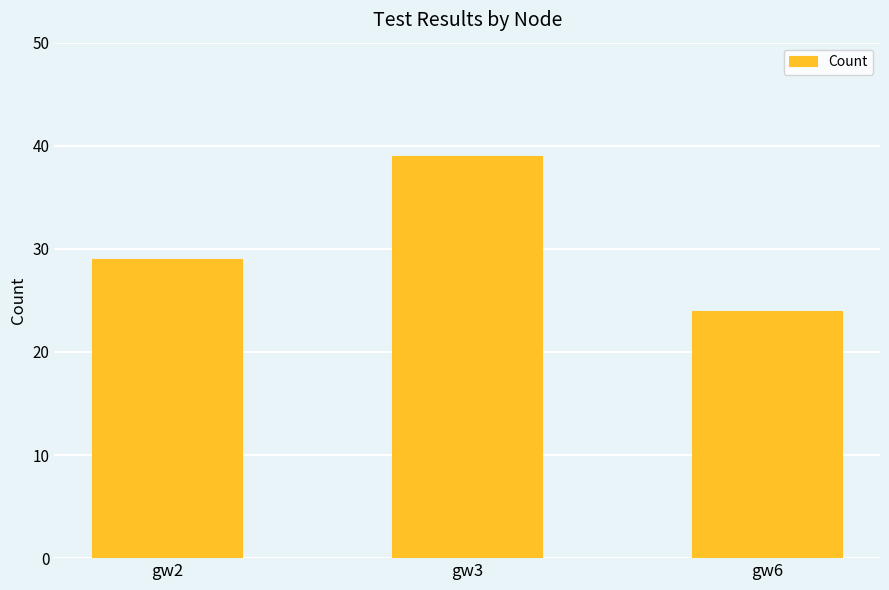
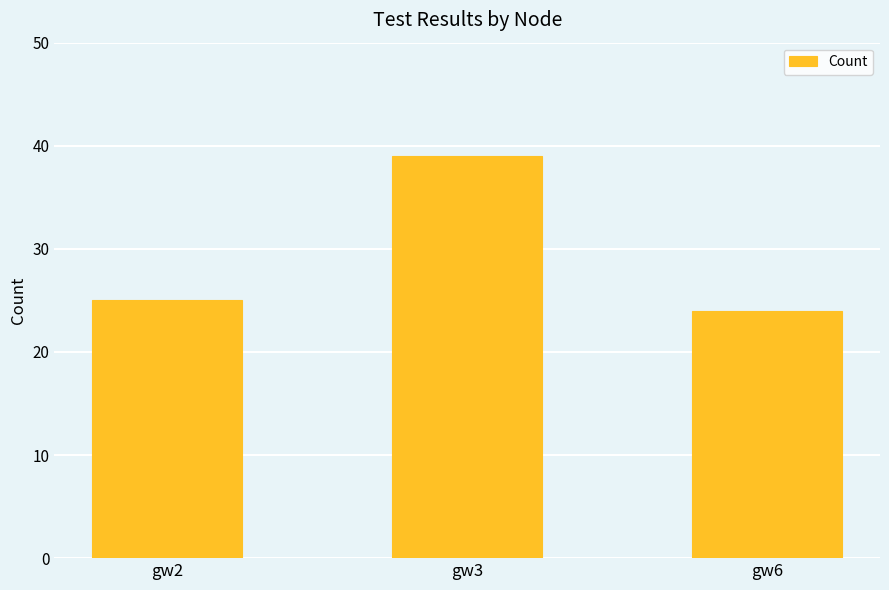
  {
-   "gw2": 29,
+   "gw2": 25,
    "gw3": 39,
    "gw6": 24
  }
